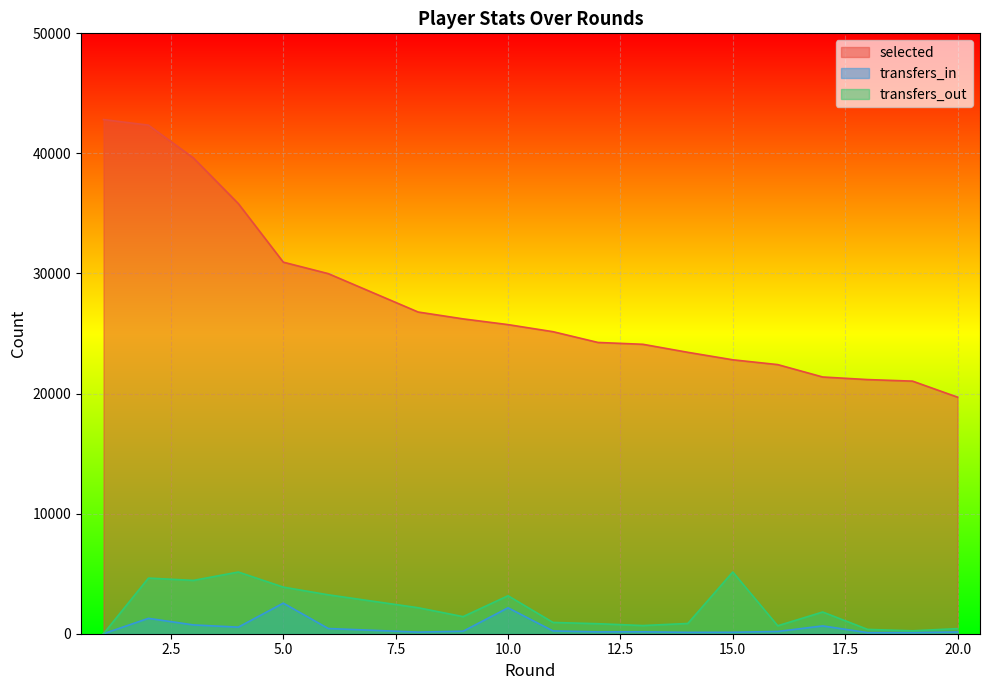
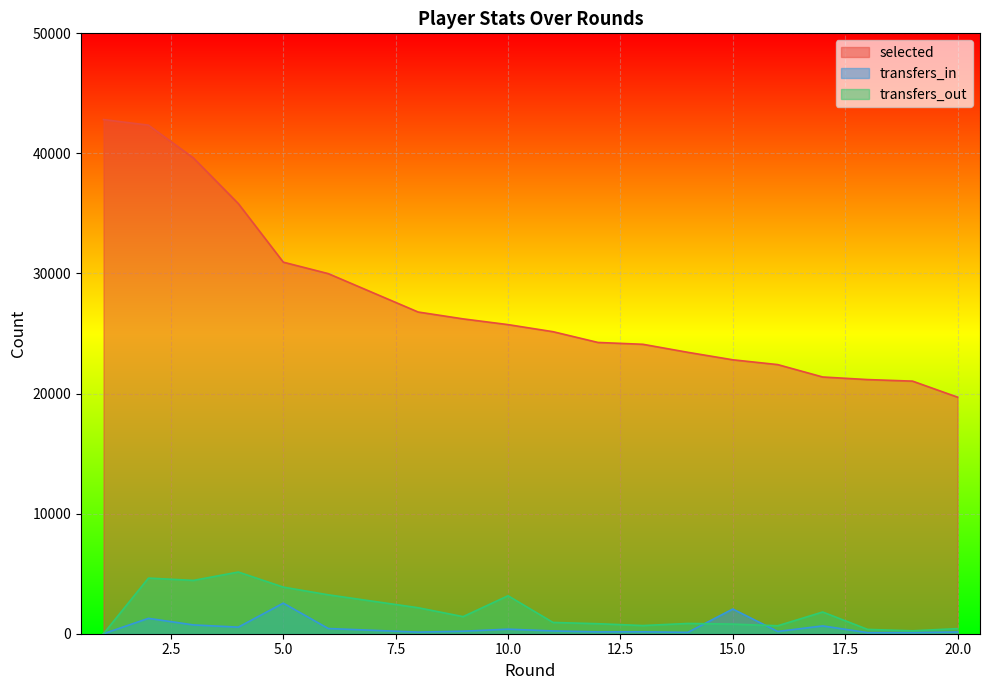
  {
    "selected": {
      "5.0": 30900,
      "10.0": 25700,
      "15.0": 22800,
      "20.0": 19700
    },
    "transfers_in": {
      "5.0": 2500,
-     "10.0": 2200,
-     "15.0": 100,
+     "10.0": 400,
+     "15.0": 2100,
      "20.0": 100
    },
    "transfers_out": {
      "5.0": 3900,
      "10.0": 3200,
-     "15.0": 5100,
+     "15.0": 800,
      "20.0": 400
    }
  }
